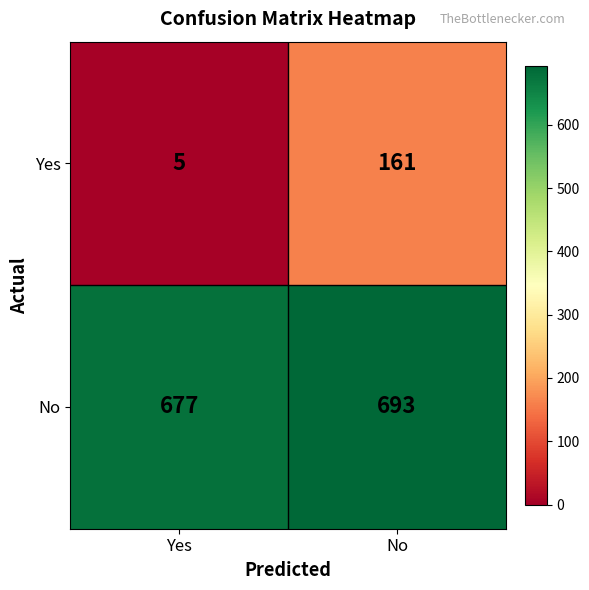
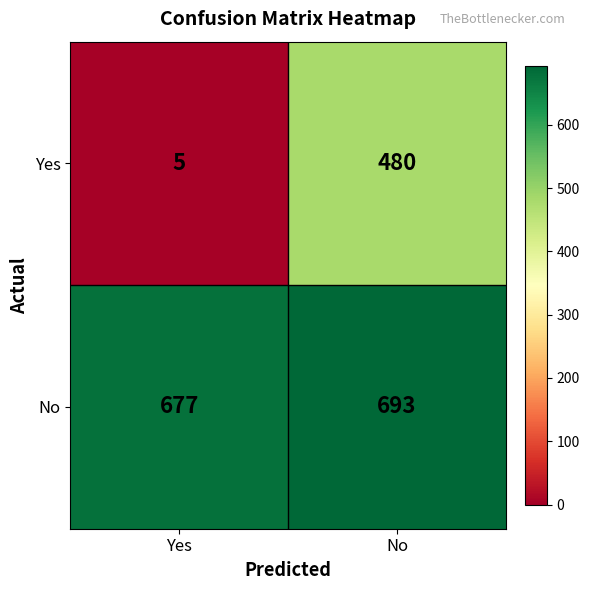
  {
    "Yes": {
      "Yes": 5,
-     "No": 161
+     "No": 480
    },
    "No": {
      "Yes": 677,
      "No": 693
    }
  }
